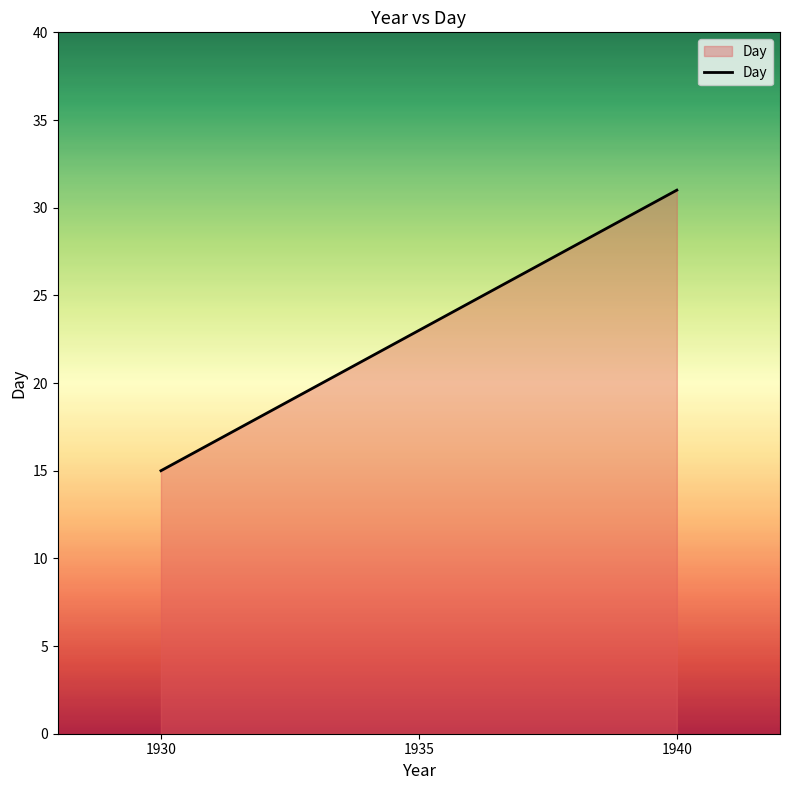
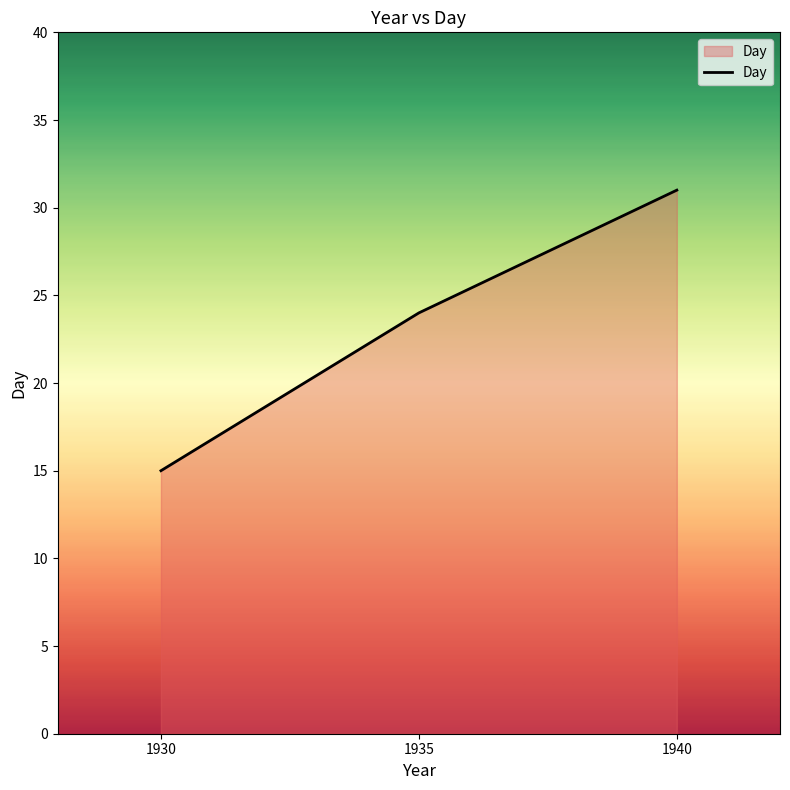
  {
    "1930": 15,
-   "1935": 23,
+   "1935": 24,
    "1940": 31
  }
